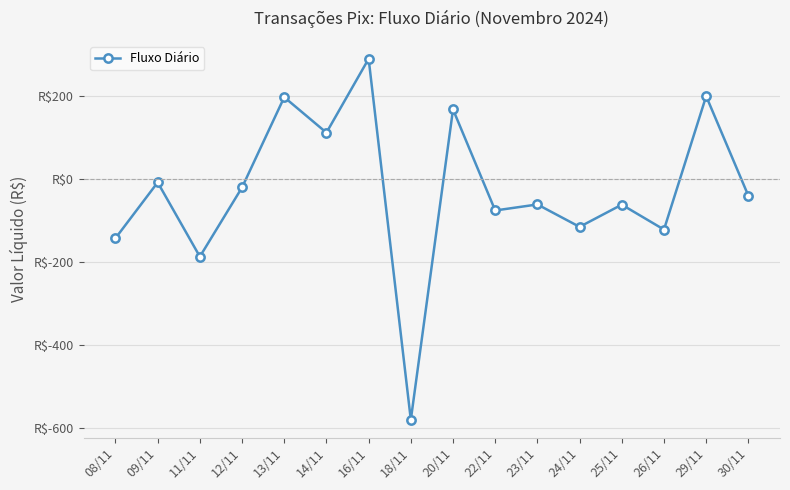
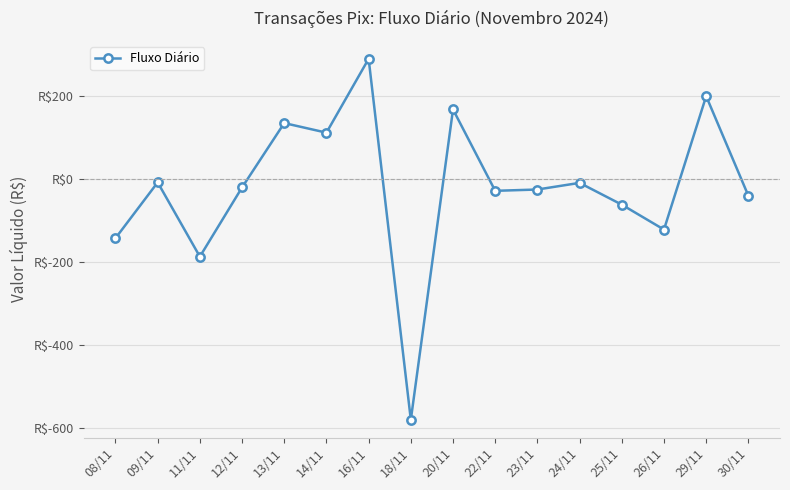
  {
    "08/11": "R$-140",
    "09/11": "R$-10",
    "11/11": "R$-190",
    "12/11": "R$-20",
-   "13/11": "R$200",
+   "13/11": "R$140",
    "14/11": "R$110",
    "16/11": "R$290",
    "18/11": "R$-580",
    "20/11": "R$170",
-   "22/11": "R$-80",
-   "23/11": "R$-60",
-   "24/11": "R$-120",
+   "22/11": "R$-30",
+   "23/11": "R$-30",
+   "24/11": "R$-10",
    "25/11": "R$-60",
    "26/11": "R$-120",
    "29/11": "R$200",
    "30/11": "R$-40"
  }
